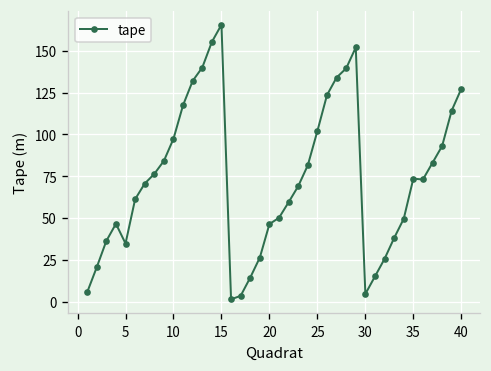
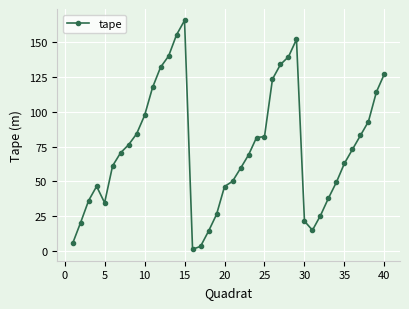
  {
    "5": 35,
    "10": 97,
    "15": 166,
    "20": 46,
-   "25": 102,
-   "30": 5,
-   "35": 74,
+   "25": 82,
+   "30": 22,
+   "35": 63,
    "40": 127
  }
